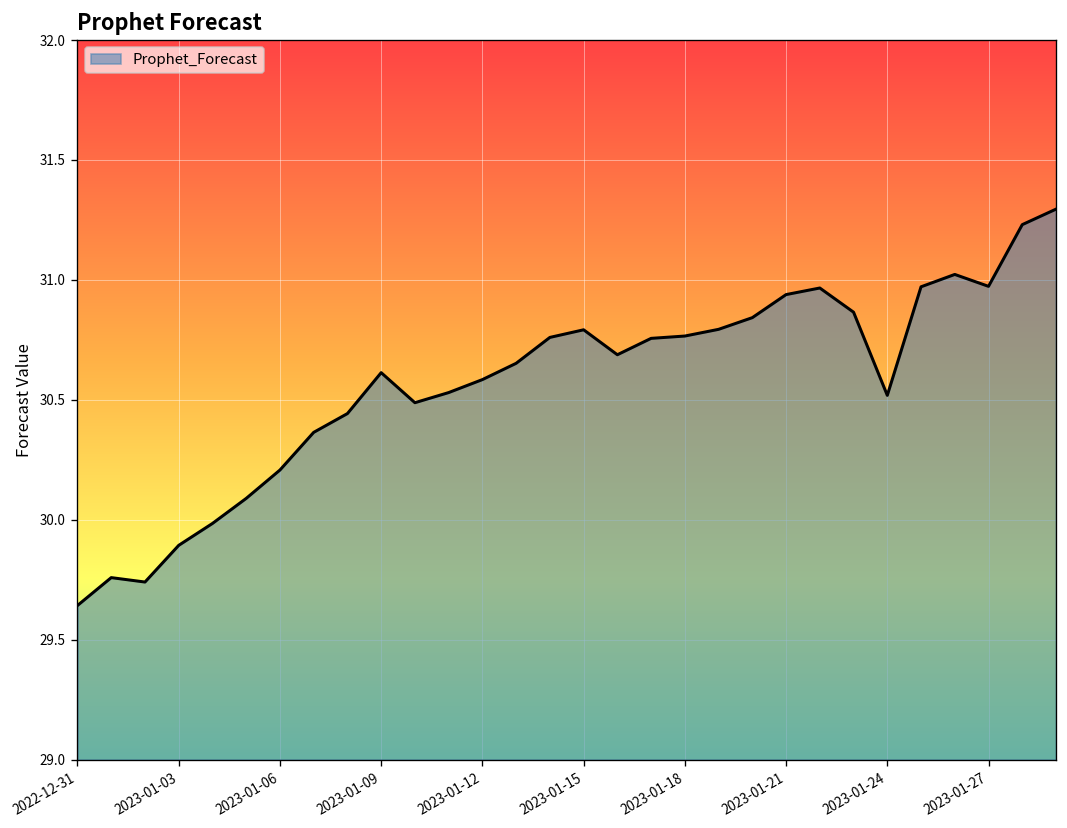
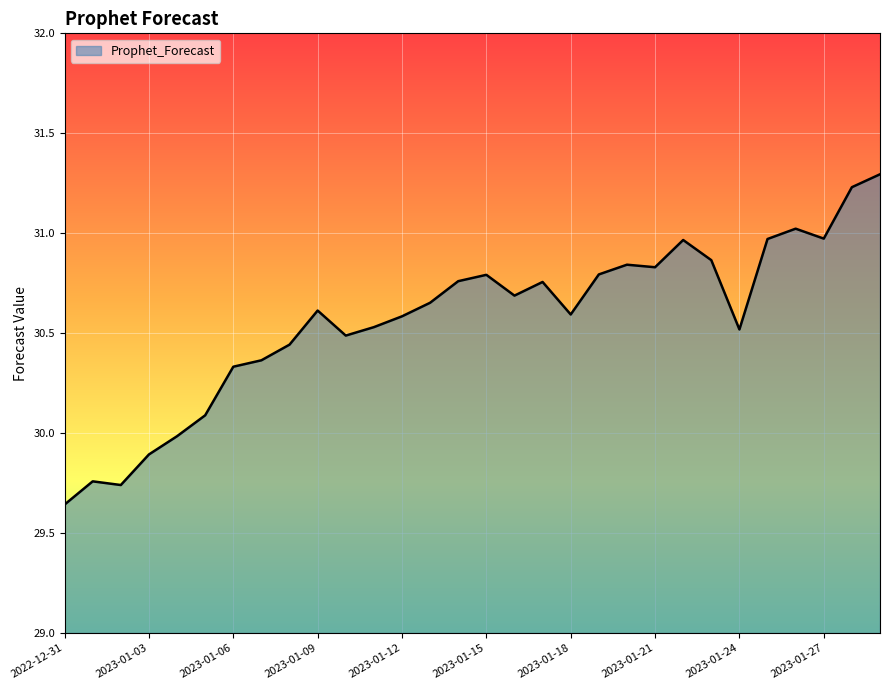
  {
    "2022-12-31": 29.64,
    "2023-01-03": 29.89,
-   "2023-01-06": 30.21,
+   "2023-01-06": 30.33,
    "2023-01-09": 30.61,
    "2023-01-12": 30.58,
    "2023-01-15": 30.79,
-   "2023-01-18": 30.77,
-   "2023-01-21": 30.94,
+   "2023-01-18": 30.59,
+   "2023-01-21": 30.83,
    "2023-01-24": 30.52,
    "2023-01-27": 30.97
  }
